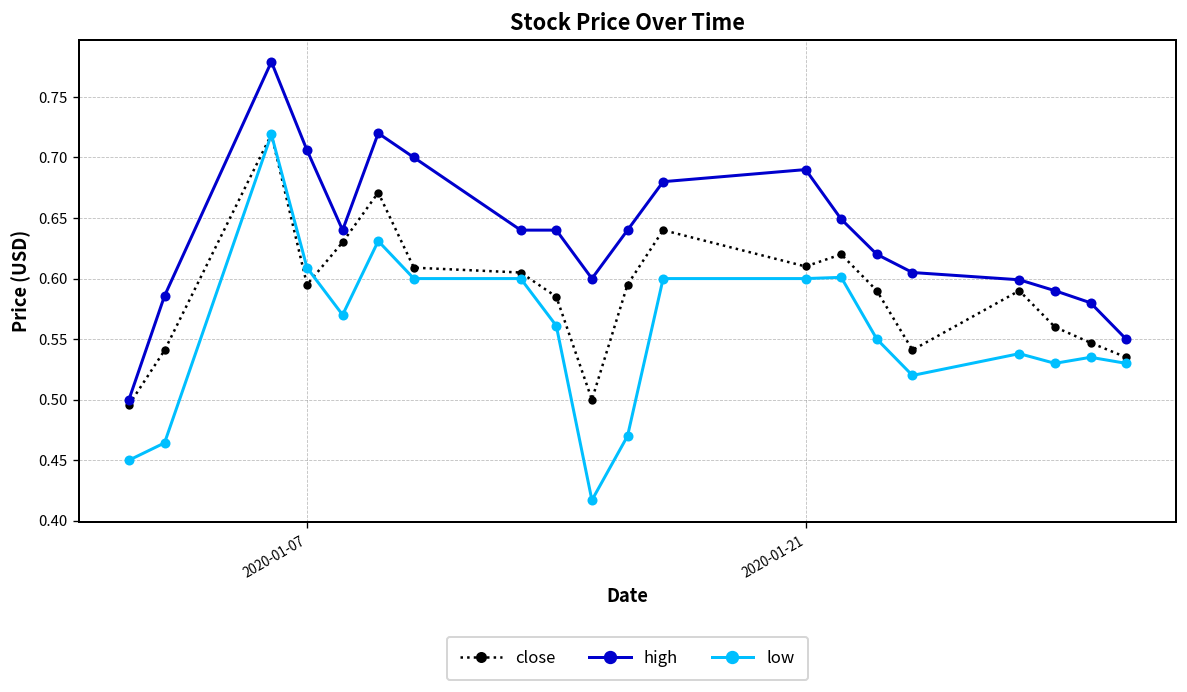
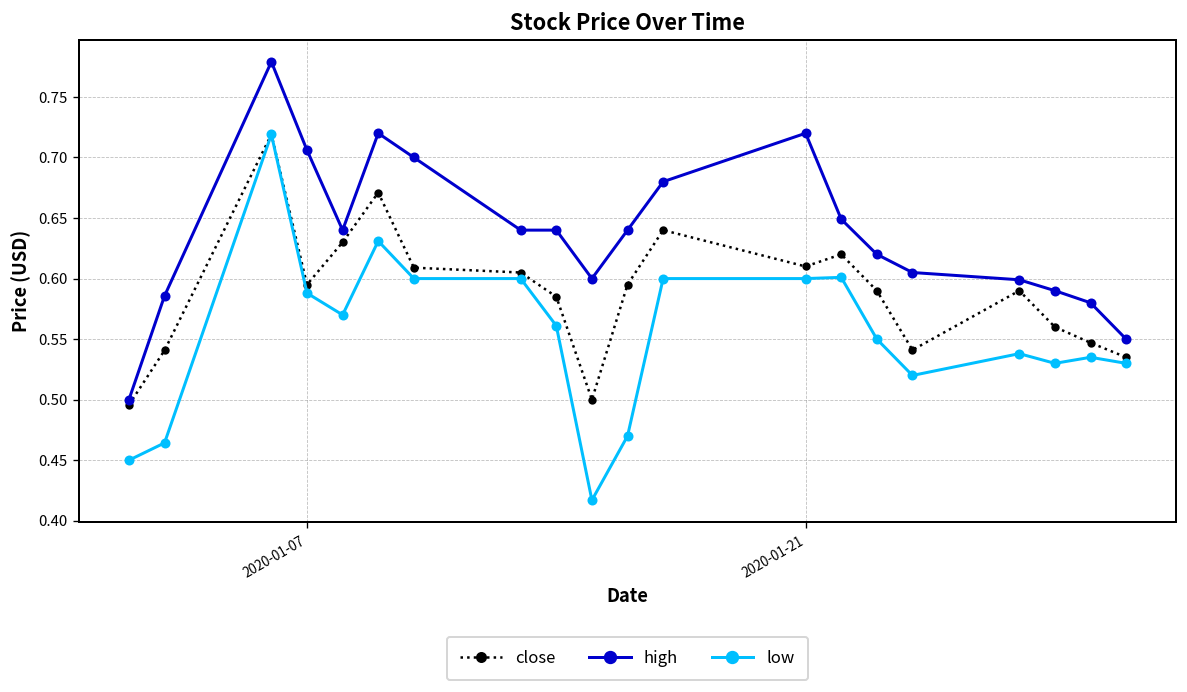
  {
    "close": {
      "2020-01-07": 0.595,
      "2020-01-21": 0.610
    },
    "high": {
      "2020-01-07": 0.706,
-     "2020-01-21": 0.69
+     "2020-01-21": 0.72
    },
    "low": {
-     "2020-01-07": 0.609,
+     "2020-01-07": 0.588,
      "2020-01-21": 0.600
    }
  }
